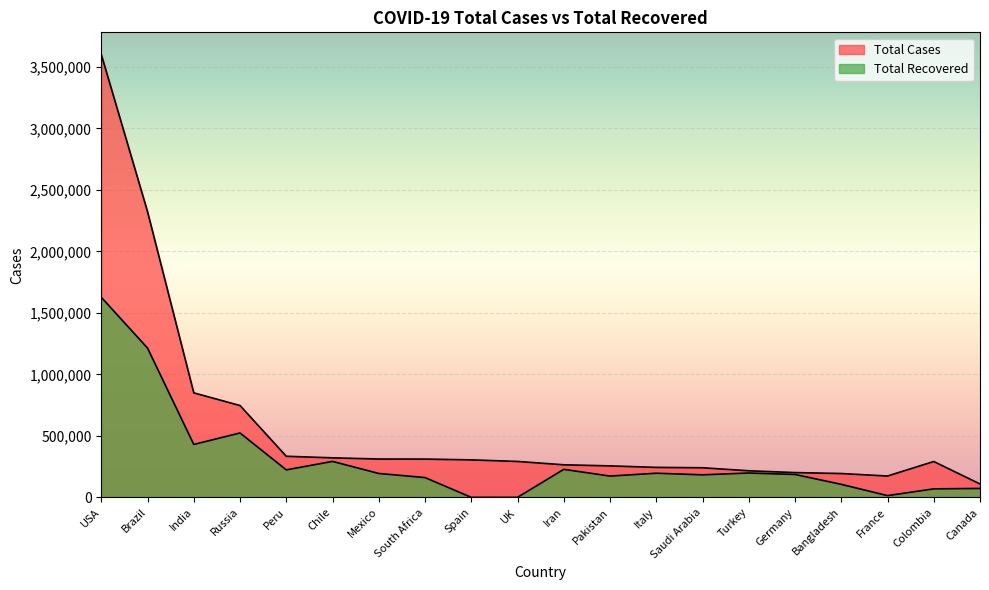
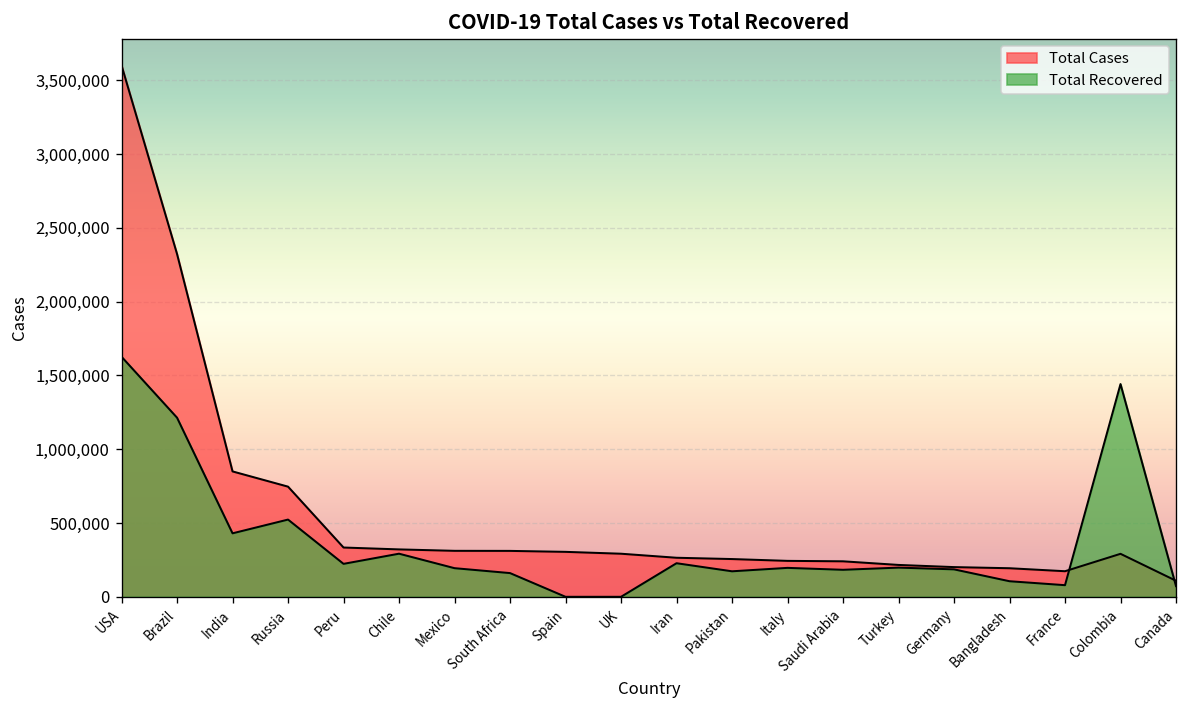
  {
    "Total Cases": {
      "USA": "3,600,000",
      "Brazil": "2,320,000",
      "India": "850,000",
      "Russia": "750,000",
      "Peru": "330,000",
      "Chile": "320,000",
      "Mexico": "310,000",
      "South Africa": "310,000",
      "Spain": "300,000",
      "UK": "290,000",
      "Iran": "260,000",
      "Pakistan": "260,000",
      "Italy": "240,000",
      "Saudi Arabia": "240,000",
      "Bangladesh": "190,000",
      "France": "170,000",
      "Colombia": "290,000",
      "Canada": "110,000"
    },
    "Total Recovered": {
      "USA": "1,630,000",
      "Brazil": "1,210,000",
      "India": "430,000",
      "Russia": "520,000",
      "Peru": "220,000",
      "Chile": "290,000",
      "Mexico": "190,000",
      "South Africa": "160,000",
      "Spain": "0",
      "UK": "0",
      "Iran": "230,000",
      "Pakistan": "170,000",
      "Italy": "200,000",
      "Saudi Arabia": "180,000",
      "Bangladesh": "110,000",
-     "France": "10,000",
-     "Colombia": "70,000",
+     "France": "80,000",
+     "Colombia": "1,440,000",
      "Canada": "70,000"
    }
  }
